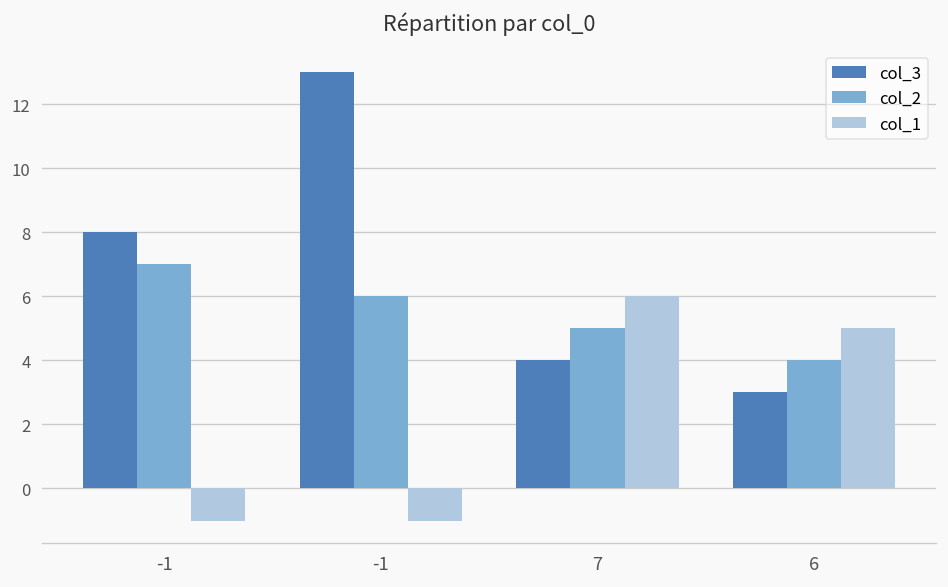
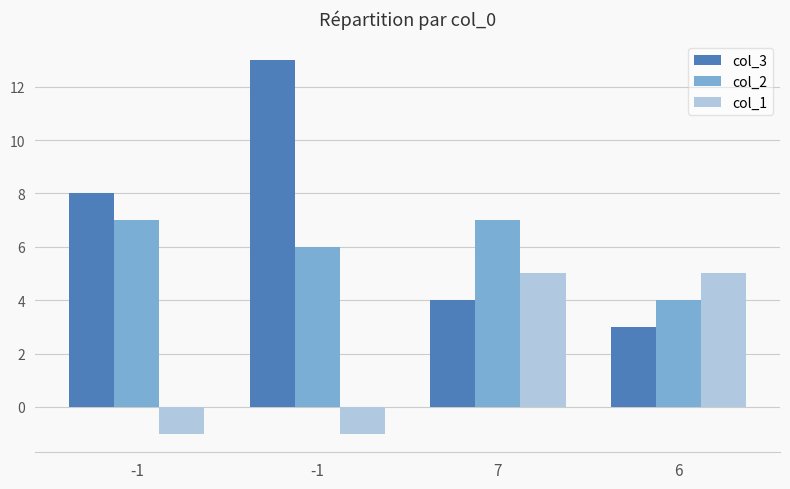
  {
    "col_3": {
      "7": 4,
      "6": 3
    },
    "col_2": {
-     "7": 5,
+     "7": 7,
      "6": 4
    },
    "col_1": {
-     "7": 6,
+     "7": 5,
      "6": 5
    }
  }
